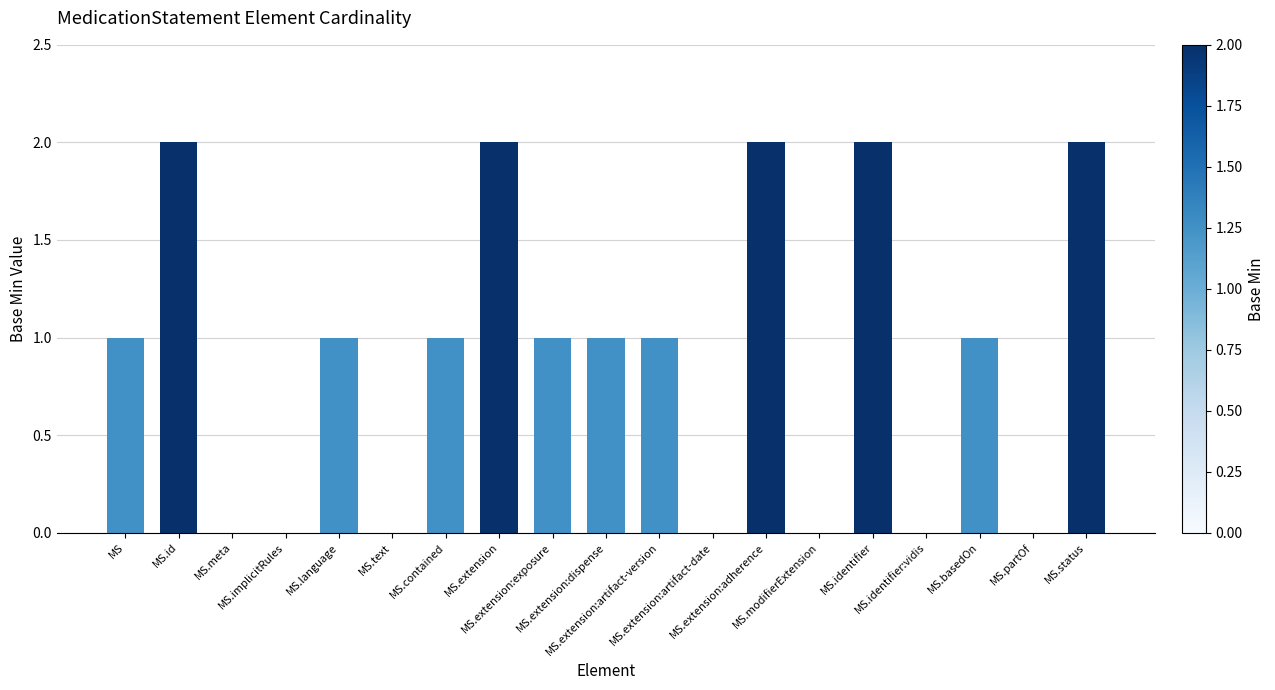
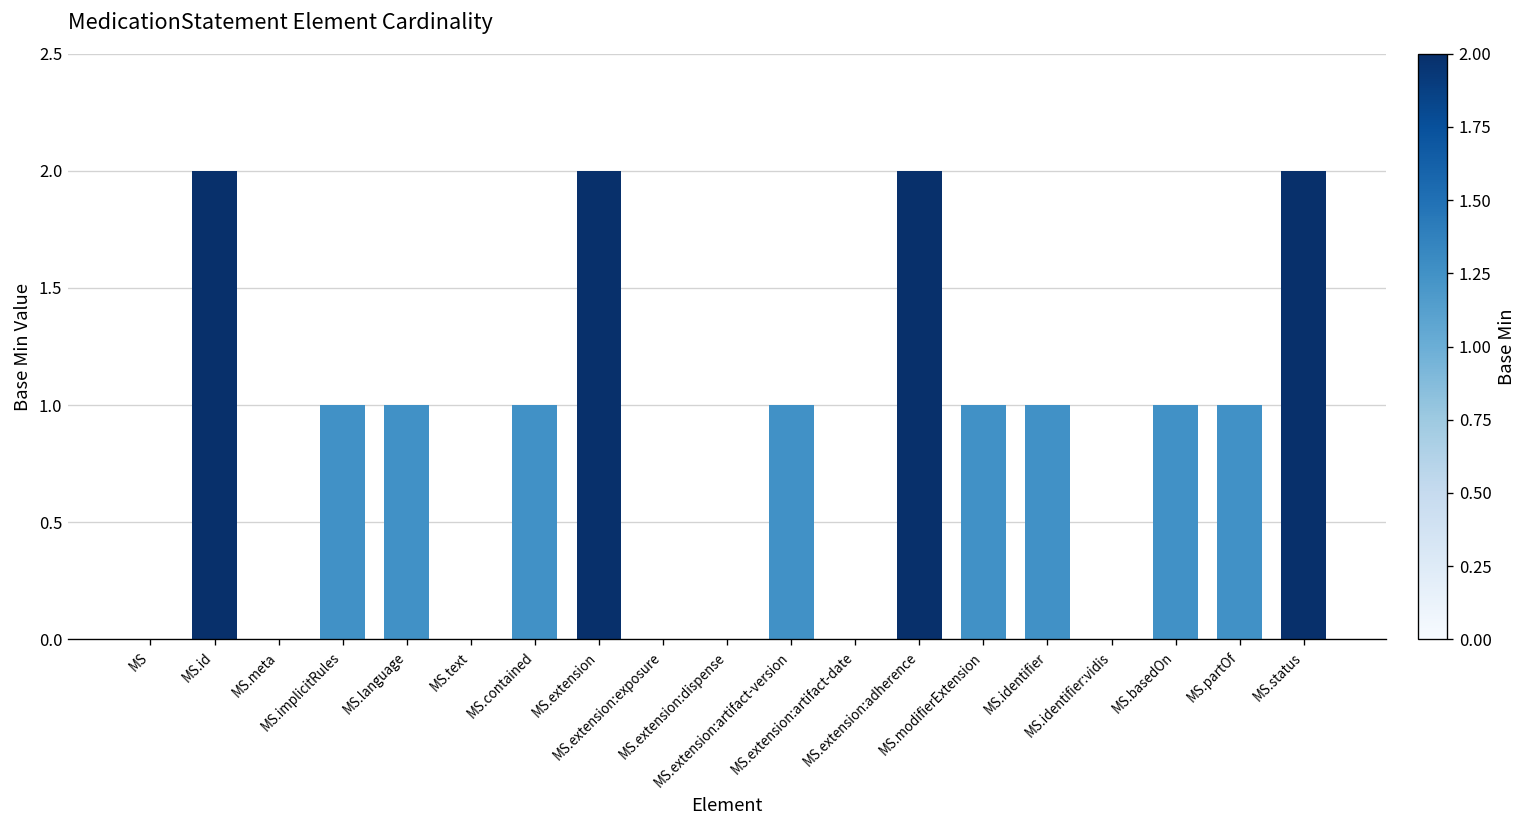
  {
-   "MS": 1,
+   "MS": 0,
    "MS.id": 2,
    "MS.meta": 0,
-   "MS.implicitRules": 0,
+   "MS.implicitRules": 1,
    "MS.language": 1,
    "MS.text": 0,
    "MS.contained": 1,
    "MS.extension": 2,
-   "MS.extension:exposure": 1,
-   "MS.extension:dispense": 1,
+   "MS.extension:exposure": 0,
+   "MS.extension:dispense": 0,
    "MS.extension:artifact-version": 1,
    "MS.extension:artifact-date": 0,
    "MS.extension:adherence": 2,
-   "MS.modifierExtension": 0,
-   "MS.identifier": 2,
+   "MS.modifierExtension": 1,
+   "MS.identifier": 1,
    "MS.identifier:vidis": 0,
    "MS.basedOn": 1,
-   "MS.partOf": 0,
+   "MS.partOf": 1,
    "MS.status": 2
  }
